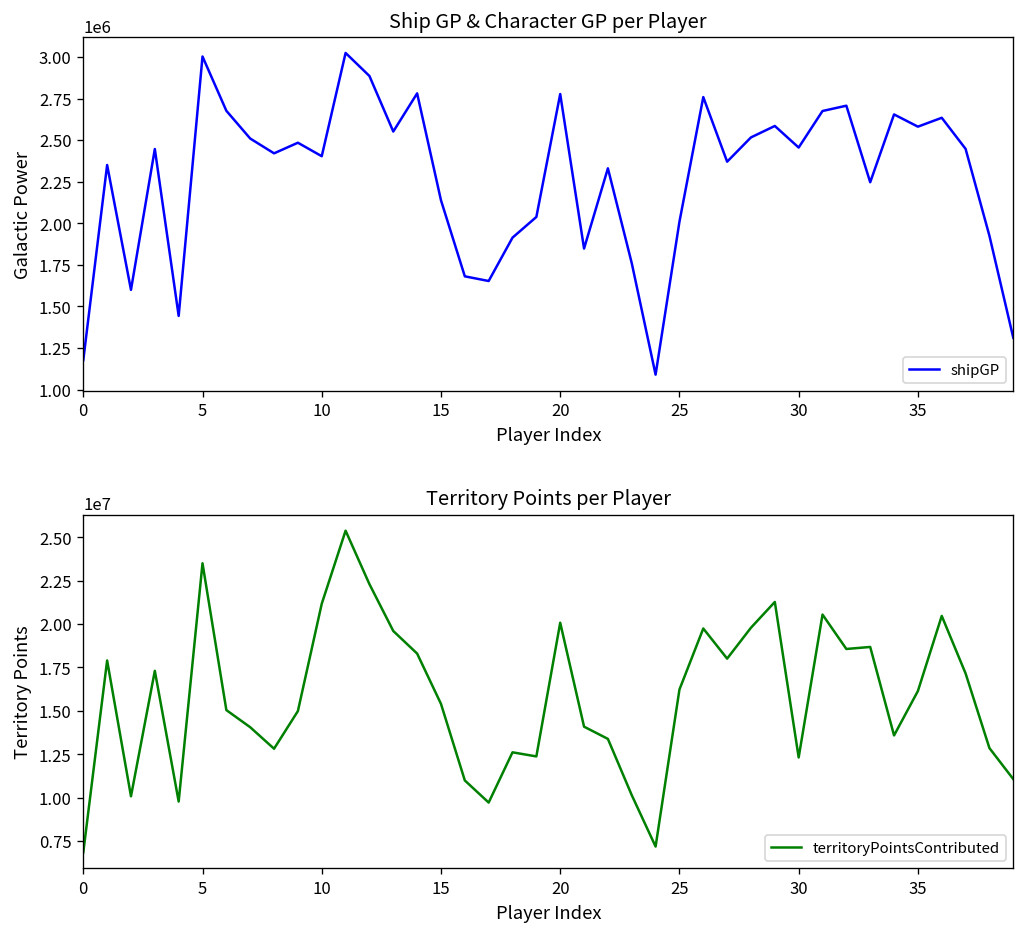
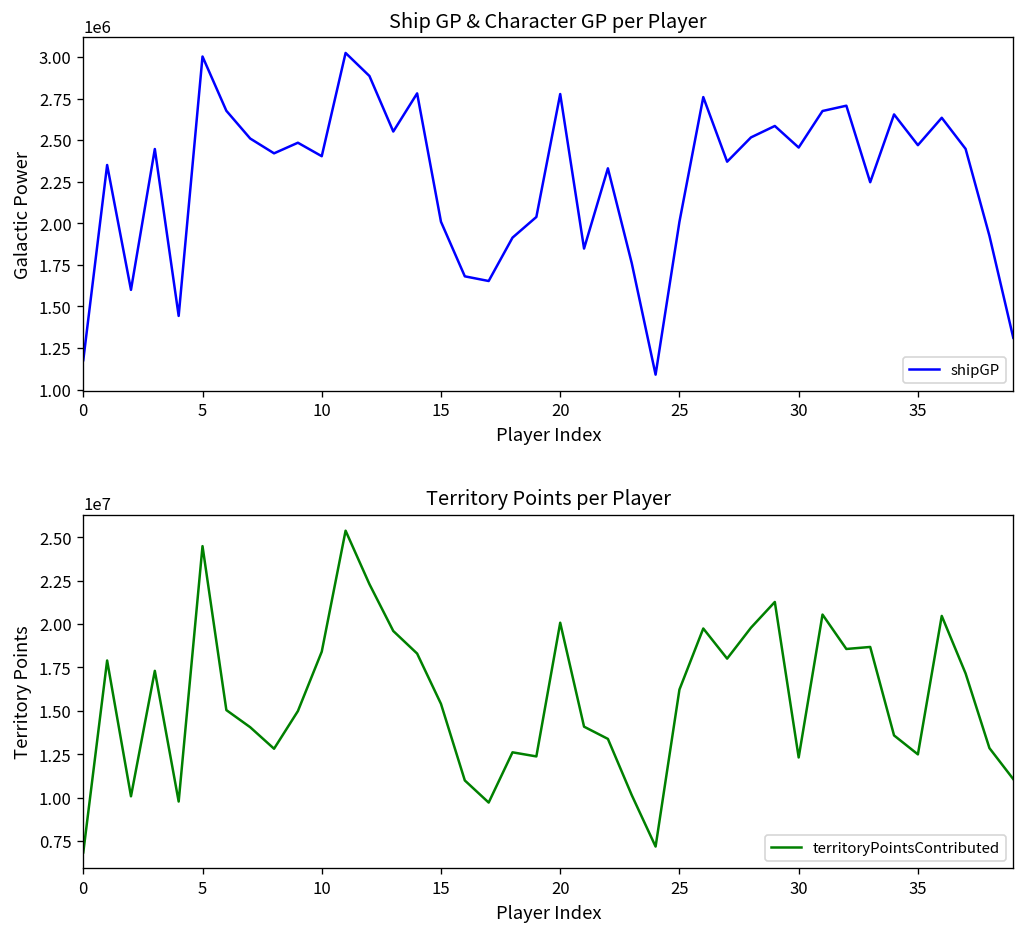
  {
    "Ship GP & Character GP per Player": {
      "0": 1180000,
      "5": 3000000,
      "10": 2400000,
-     "15": 2140000,
+     "15": 2010000,
      "20": 2780000,
      "25": 2010000,
      "30": 2460000,
-     "35": 2580000
+     "35": 2470000
    },
    "Territory Points per Player": {
      "0": 6900000,
-     "5": 23500000,
-     "10": 21200000,
+     "5": 24500000,
+     "10": 18400000,
      "15": 15400000,
      "20": 20100000,
      "25": 16200000,
      "30": 12300000,
-     "35": 16100000
+     "35": 12500000
    }
  }
